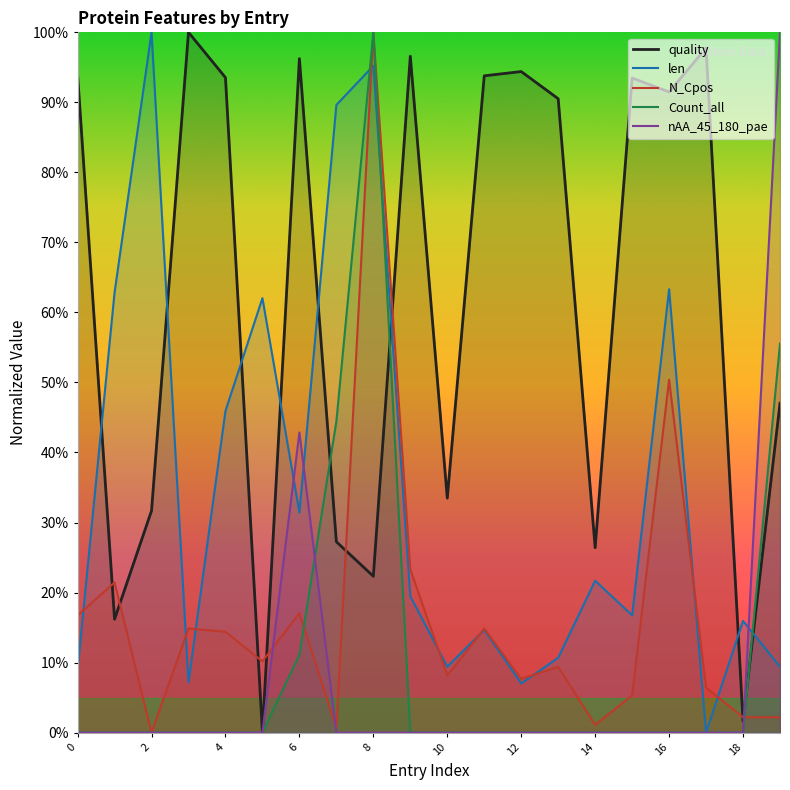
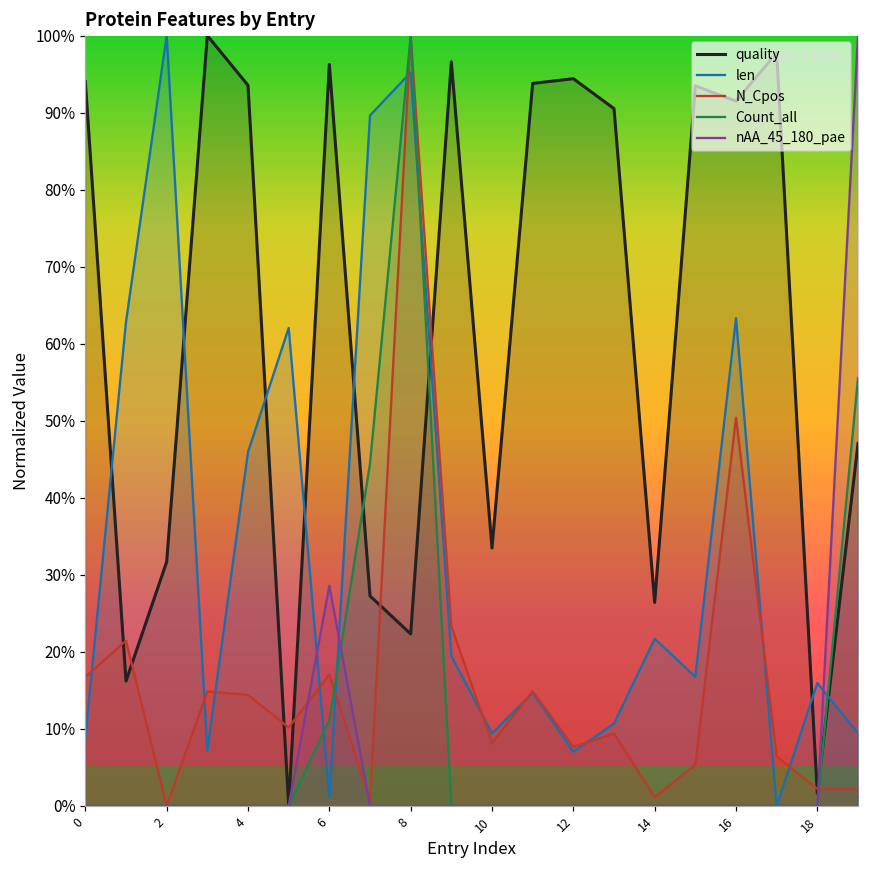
  {
    "quality": {
      "0": "94%",
      "2": "32%",
      "4": "94%",
      "6": "96%",
      "8": "22%",
      "10": "33%",
      "12": "94%",
      "14": "26%",
      "18": "2%"
    },
    "len": {
      "0": "9%",
      "2": "100%",
      "4": "46%",
-     "6": "31%",
+     "6": "1%",
      "8": "95%",
      "10": "9%",
      "12": "7%",
      "14": "22%",
      "16": "63%",
      "18": "16%"
    },
    "N_Cpos": {
      "0": "17%",
      "4": "14%",
      "6": "17%",
      "10": "8%",
      "12": "8%",
      "14": "1%",
      "16": "50%",
      "18": "2%"
    },
    "Count_all": {
      "6": "11%"
    },
    "nAA_45_180_pae": {
-     "6": "43%",
+     "6": "29%",
      "8": "0%"
    }
  }
